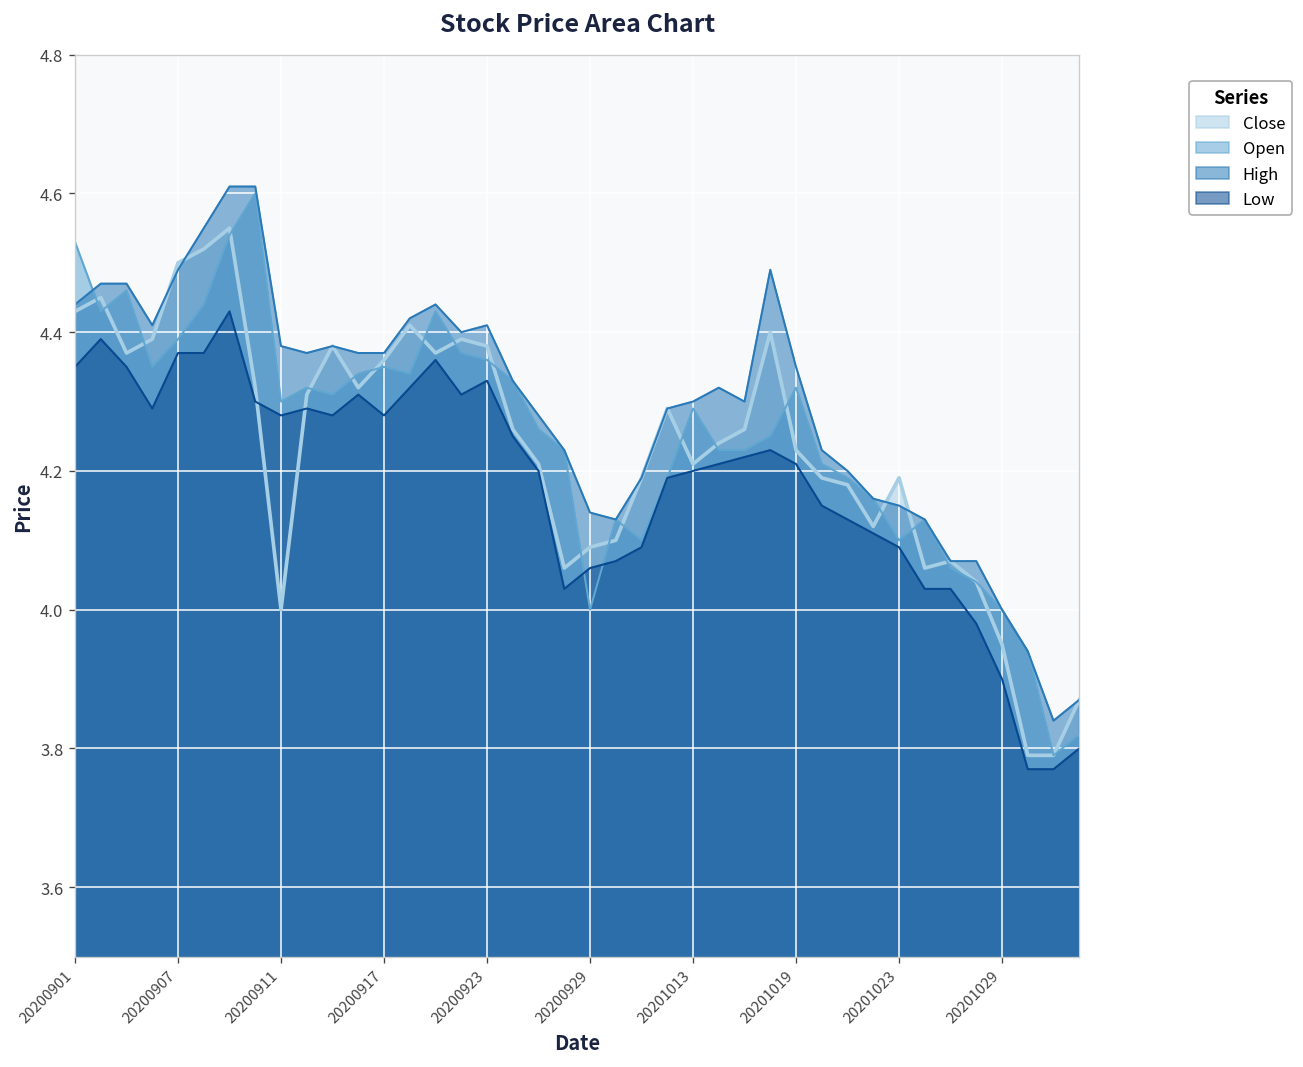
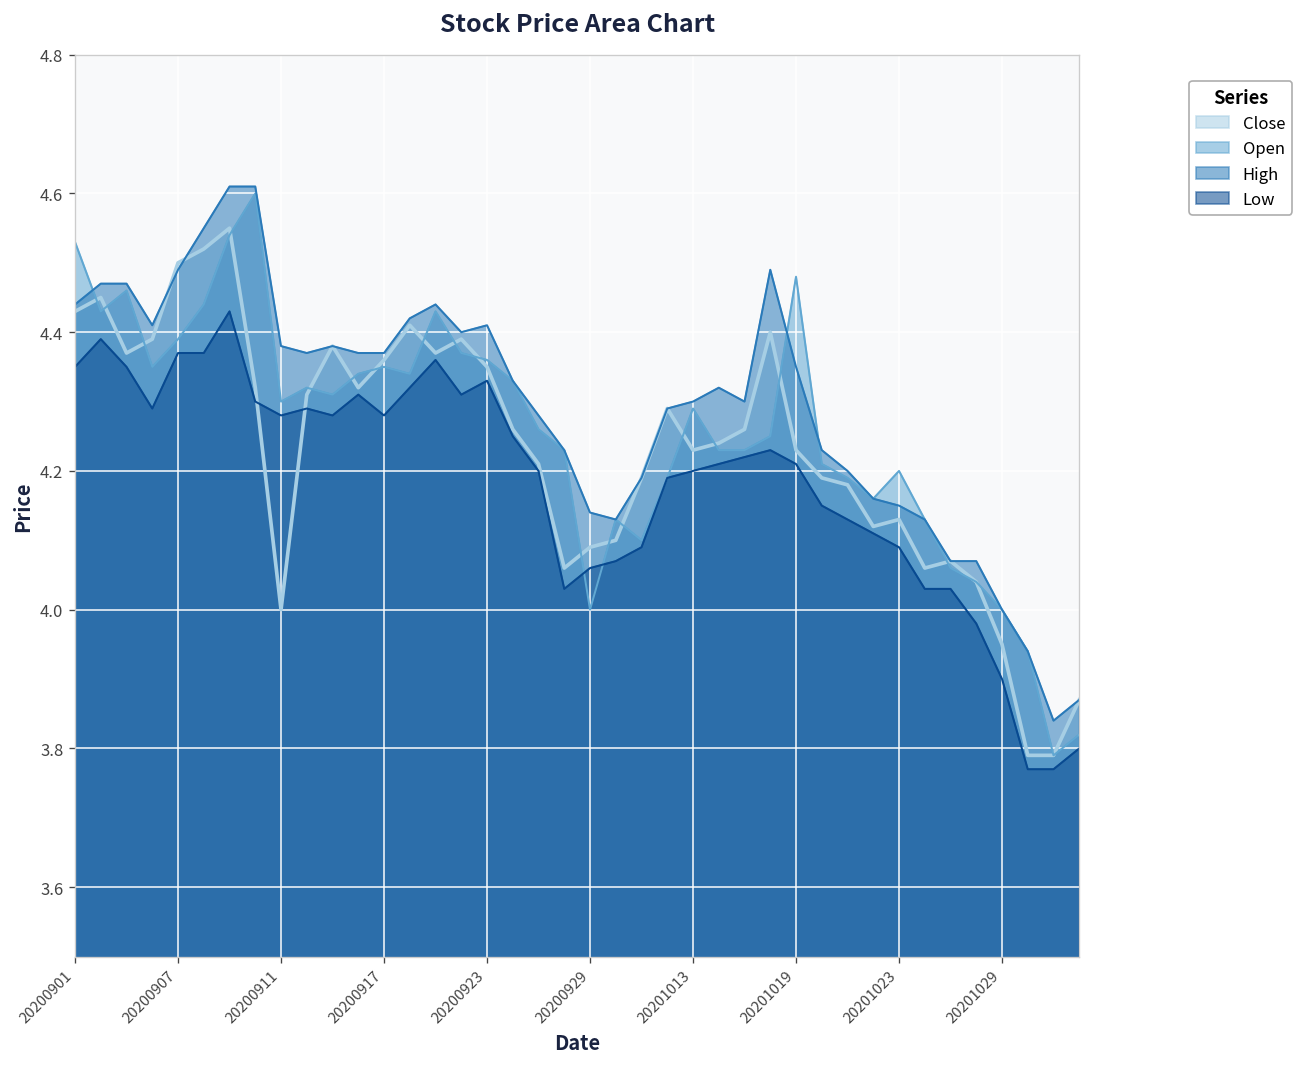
  {
    "Close": {
      "20200901": 4.43,
      "20200907": 4.50,
      "20200911": 4.00,
      "20200917": 4.36,
-     "20200923": 4.38,
+     "20200923": 4.35,
      "20200929": 4.09,
-     "20201013": 4.21,
+     "20201013": 4.23,
      "20201019": 4.23,
-     "20201023": 4.19,
+     "20201023": 4.13,
      "20201029": 3.95
    },
    "Open": {
      "20200901": 4.53,
      "20200907": 4.39,
      "20200911": 4.30,
      "20200917": 4.35,
      "20200923": 4.36,
      "20200929": 4.00,
      "20201013": 4.29,
-     "20201019": 4.32,
-     "20201023": 4.1
+     "20201019": 4.48,
+     "20201023": 4.2
    }
  }
